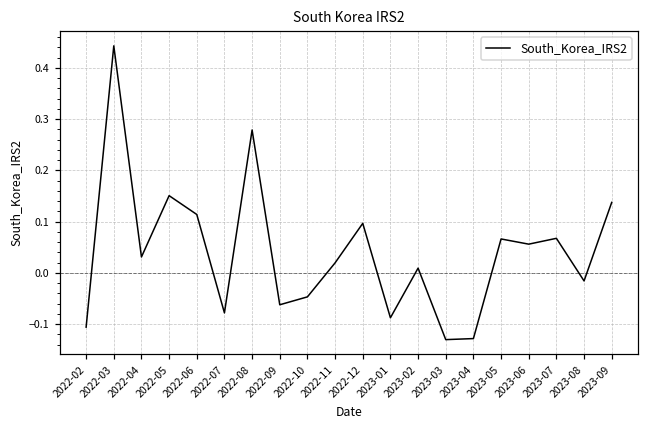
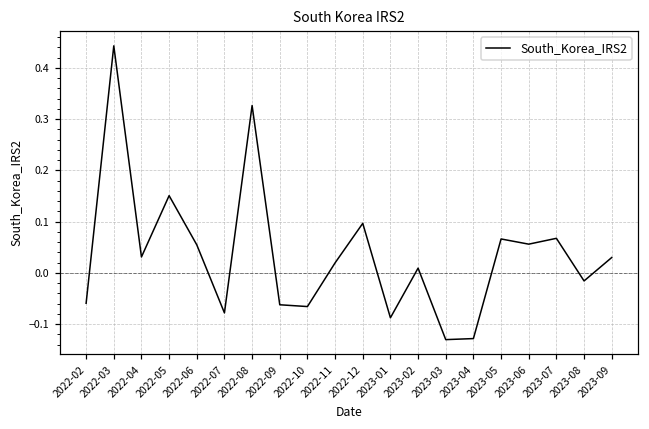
  {
-   "2022-02": -0.11,
+   "2022-02": -0.06,
    "2022-03": 0.44,
    "2022-04": 0.03,
    "2022-05": 0.15,
-   "2022-06": 0.11,
+   "2022-06": 0.05,
    "2022-07": -0.08,
-   "2022-08": 0.28,
+   "2022-08": 0.33,
    "2022-09": -0.06,
-   "2022-10": -0.05,
+   "2022-10": -0.07,
    "2022-11": 0.02,
    "2022-12": 0.10,
    "2023-01": -0.09,
    "2023-02": 0.01,
    "2023-03": -0.13,
    "2023-04": -0.13,
    "2023-05": 0.07,
    "2023-06": 0.06,
    "2023-07": 0.07,
    "2023-08": -0.02,
-   "2023-09": 0.14
+   "2023-09": 0.03
  }
